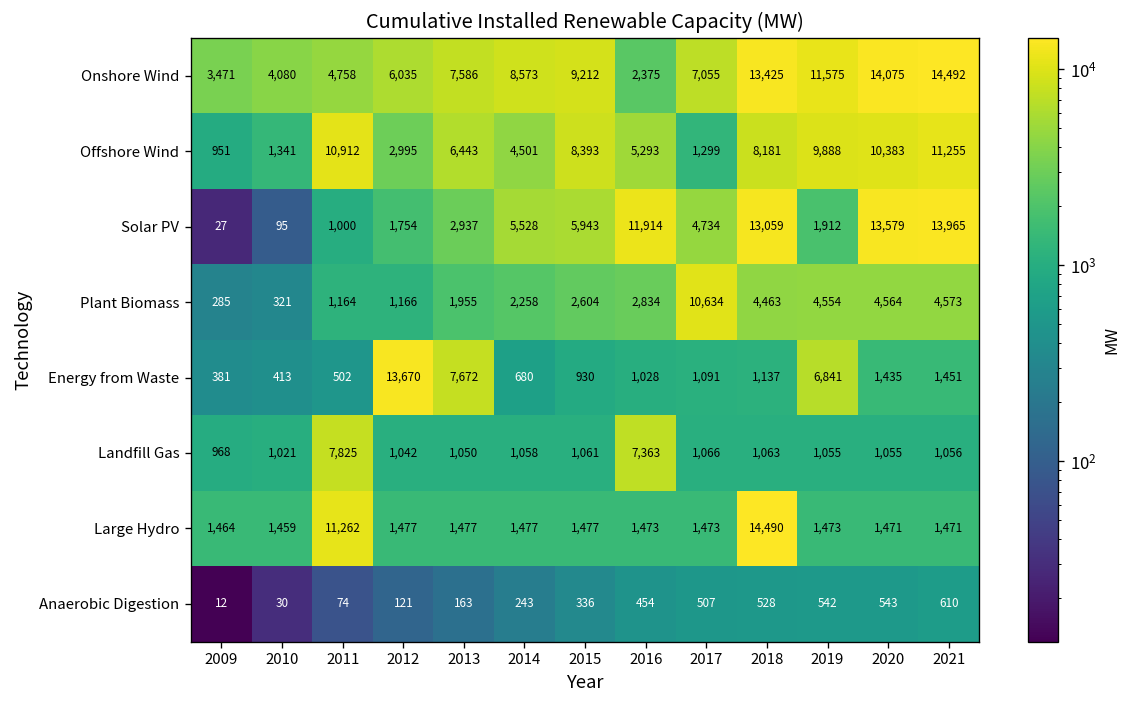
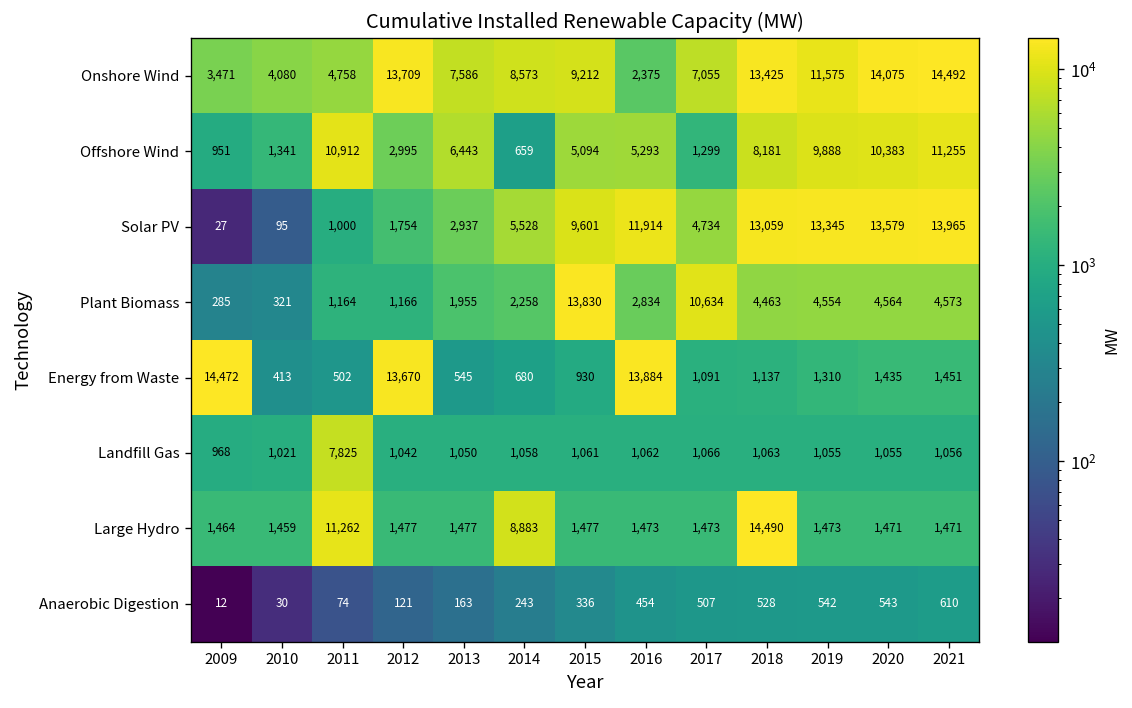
  {
    "Onshore Wind": {
      "2009": "3,471",
      "2010": "4,080",
      "2011": "4,758",
-     "2012": "6,035",
+     "2012": "13,709",
      "2013": "7,586",
      "2014": "8,573",
      "2015": "9,212",
      "2016": "2,375",
      "2017": "7,055",
      "2018": "13,425",
      "2019": "11,575",
      "2020": "14,075",
      "2021": "14,492"
    },
    "Offshore Wind": {
      "2009": "951",
      "2010": "1,341",
      "2011": "10,912",
      "2012": "2,995",
      "2013": "6,443",
-     "2014": "4,501",
-     "2015": "8,393",
+     "2014": "659",
+     "2015": "5,094",
      "2016": "5,293",
      "2017": "1,299",
      "2018": "8,181",
      "2019": "9,888",
      "2020": "10,383",
      "2021": "11,255"
    },
    "Solar PV": {
      "2009": "27",
      "2010": "95",
      "2011": "1,000",
      "2012": "1,754",
      "2013": "2,937",
      "2014": "5,528",
-     "2015": "5,943",
+     "2015": "9,601",
      "2016": "11,914",
      "2017": "4,734",
      "2018": "13,059",
-     "2019": "1,912",
+     "2019": "13,345",
      "2020": "13,579",
      "2021": "13,965"
    },
    "Plant Biomass": {
      "2009": "285",
      "2010": "321",
      "2011": "1,164",
      "2012": "1,166",
      "2013": "1,955",
      "2014": "2,258",
-     "2015": "2,604",
+     "2015": "13,830",
      "2016": "2,834",
      "2017": "10,634",
      "2018": "4,463",
      "2019": "4,554",
      "2020": "4,564",
      "2021": "4,573"
    },
    "Energy from Waste": {
-     "2009": "381",
+     "2009": "14,472",
      "2010": "413",
      "2011": "502",
      "2012": "13,670",
-     "2013": "7,672",
+     "2013": "545",
      "2014": "680",
      "2015": "930",
-     "2016": "1,028",
+     "2016": "13,884",
      "2017": "1,091",
      "2018": "1,137",
-     "2019": "6,841",
+     "2019": "1,310",
      "2020": "1,435",
      "2021": "1,451"
    },
    "Landfill Gas": {
      "2009": "968",
      "2010": "1,021",
      "2011": "7,825",
      "2012": "1,042",
      "2013": "1,050",
      "2014": "1,058",
      "2015": "1,061",
-     "2016": "7,363",
+     "2016": "1,062",
      "2017": "1,066",
      "2018": "1,063",
      "2019": "1,055",
      "2020": "1,055",
      "2021": "1,056"
    },
    "Large Hydro": {
      "2009": "1,464",
      "2010": "1,459",
      "2011": "11,262",
      "2012": "1,477",
      "2013": "1,477",
-     "2014": "1,477",
+     "2014": "8,883",
      "2015": "1,477",
      "2016": "1,473",
      "2017": "1,473",
      "2018": "14,490",
      "2019": "1,473",
      "2020": "1,471",
      "2021": "1,471"
    },
    "Anaerobic Digestion": {
      "2009": "12",
      "2010": "30",
      "2011": "74",
      "2012": "121",
      "2013": "163",
      "2014": "243",
      "2015": "336",
      "2016": "454",
      "2017": "507",
      "2018": "528",
      "2019": "542",
      "2020": "543",
      "2021": "610"
    }
  }
